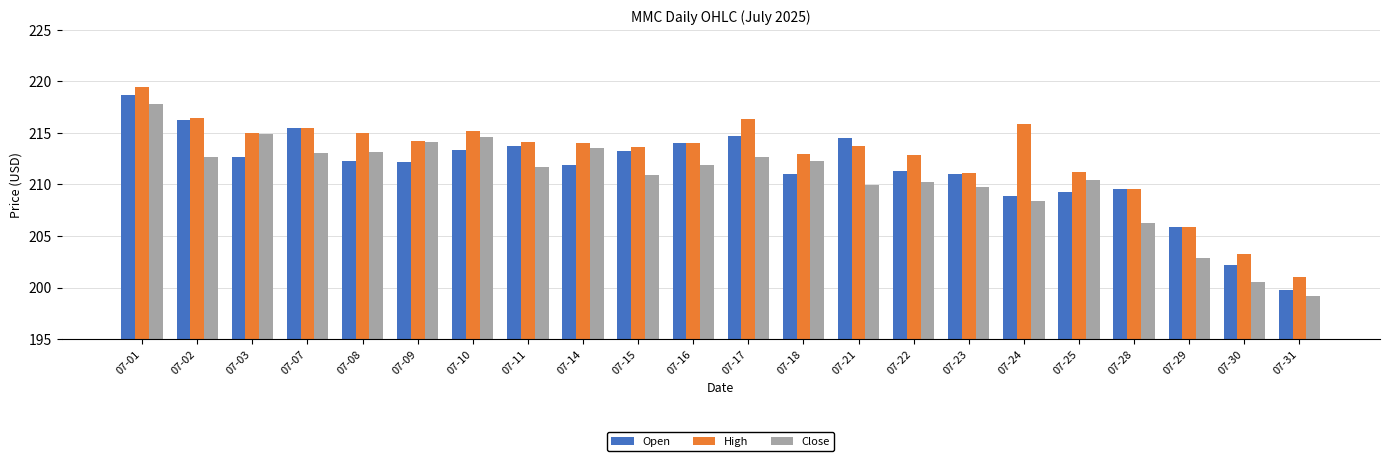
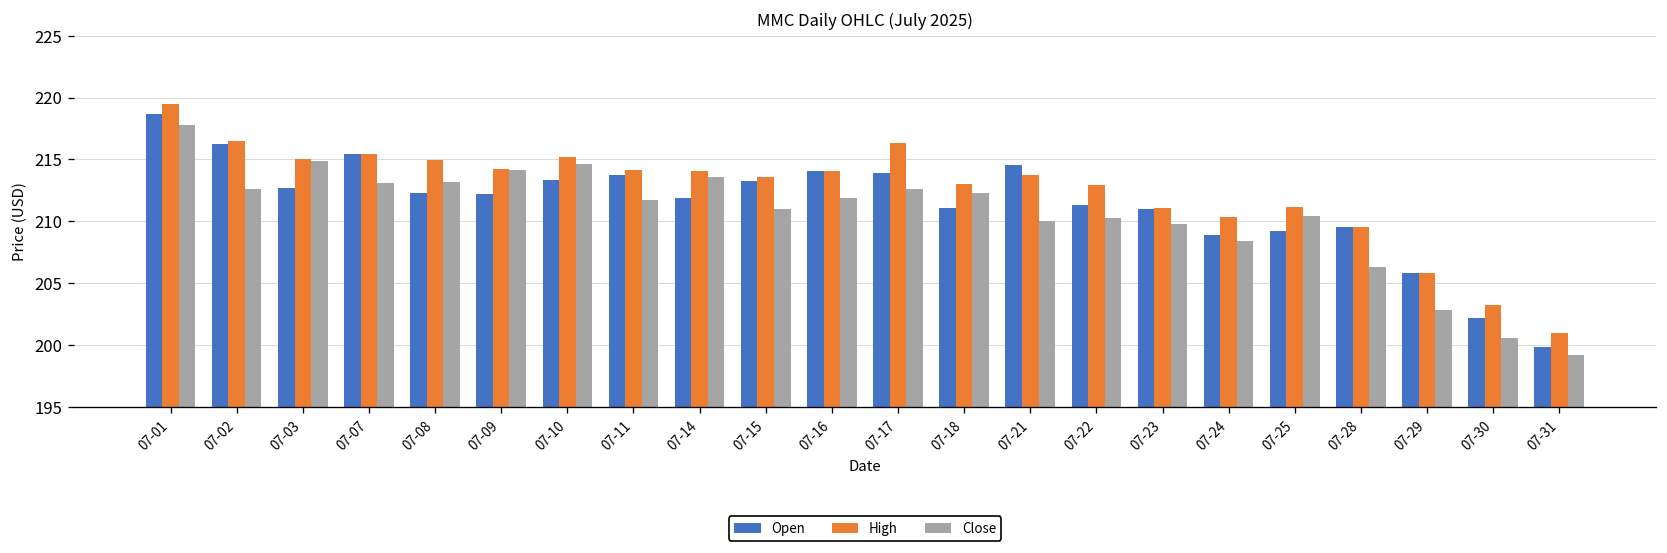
  {
    "Open": {
      "07-01": 218.7,
      "07-02": 216.2,
      "07-03": 212.7,
      "07-07": 215.5,
      "07-08": 212.3,
      "07-09": 212.2,
      "07-10": 213.4,
      "07-11": 213.7,
      "07-14": 211.9,
      "07-15": 213.2,
      "07-16": 214.1,
-     "07-17": 214.8,
+     "07-17": 213.9,
      "07-18": 211.1,
      "07-21": 214.6,
      "07-22": 211.3,
      "07-23": 211.0,
      "07-24": 208.9,
      "07-25": 209.2,
      "07-28": 209.5,
      "07-29": 205.8,
      "07-30": 202.1,
      "07-31": 199.8
    },
    "High": {
      "07-01": 219.4,
      "07-02": 216.4,
      "07-03": 215.0,
      "07-07": 215.5,
      "07-08": 215.0,
      "07-09": 214.2,
      "07-10": 215.2,
      "07-11": 214.1,
      "07-14": 214.0,
      "07-15": 213.6,
      "07-16": 214.1,
      "07-17": 216.3,
      "07-18": 213.0,
      "07-21": 213.8,
      "07-22": 212.9,
      "07-23": 211.1,
-     "07-24": 215.9,
+     "07-24": 210.4,
      "07-25": 211.2,
      "07-28": 209.5,
      "07-29": 205.8,
      "07-30": 203.2,
      "07-31": 201.0
    },
    "Close": {
      "07-01": 217.8,
      "07-02": 212.6,
      "07-03": 214.9,
      "07-07": 213.1,
      "07-08": 213.2,
      "07-09": 214.1,
      "07-10": 214.6,
      "07-11": 211.7,
      "07-14": 213.6,
      "07-15": 211.0,
      "07-16": 211.9,
      "07-17": 212.6,
      "07-18": 212.3,
      "07-21": 210.0,
      "07-22": 210.3,
      "07-23": 209.7,
      "07-24": 208.4,
      "07-25": 210.5,
      "07-28": 206.3,
      "07-29": 202.8,
      "07-30": 200.5,
      "07-31": 199.2
    }
  }
